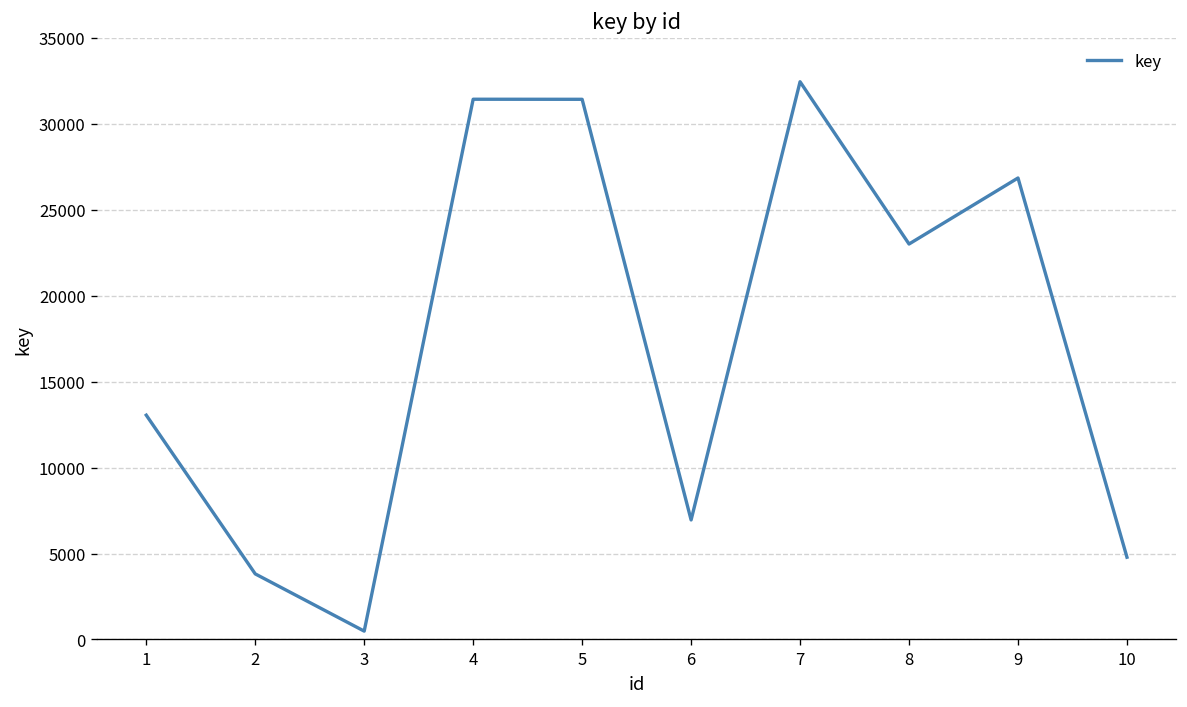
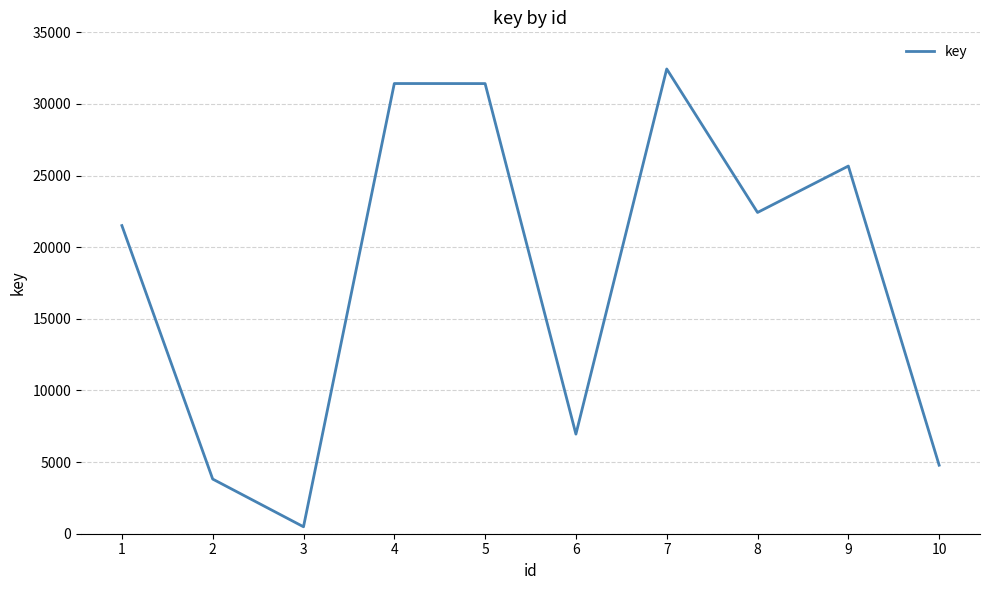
  {
-   "1": 13000,
+   "1": 21500,
    "2": 3800,
    "3": 500,
    "4": 31400,
    "5": 31400,
    "6": 7000,
    "7": 32400,
-   "8": 23000,
-   "9": 26800,
+   "8": 22400,
+   "9": 25700,
    "10": 4800
  }
